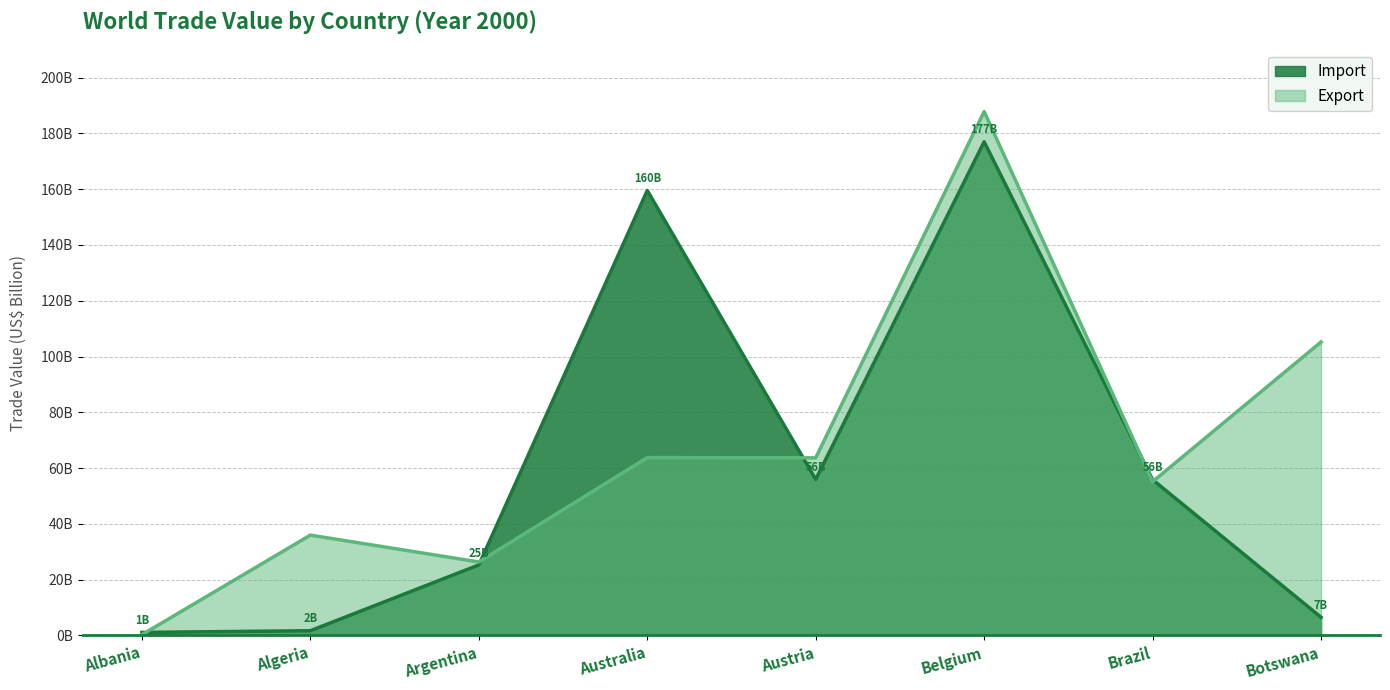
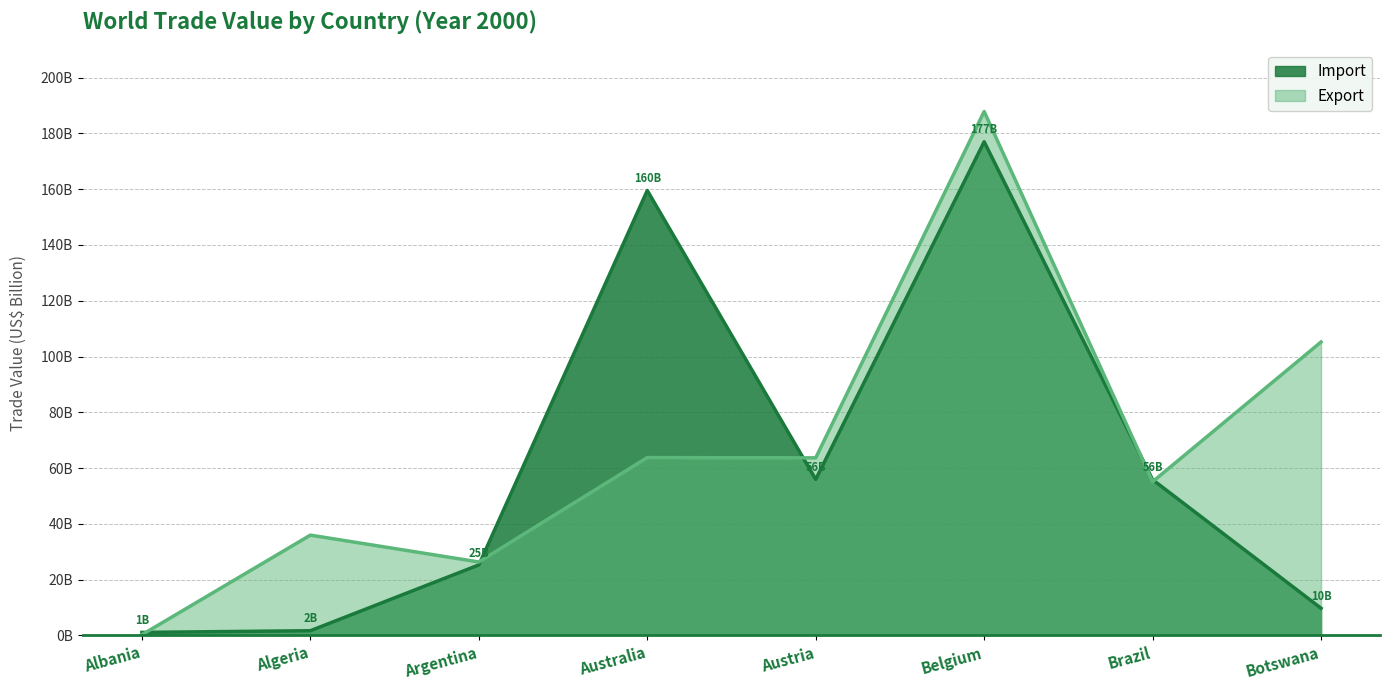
  {
    "Import": {
      "Algeria": "2B",
      "Argentina": "25B",
      "Australia": "160B",
      "Belgium": "177B",
-     "Botswana": "7B"
+     "Botswana": "10B"
    },
    "Export": {
      "Algeria": "36000000000",
      "Australia": "64000000000",
      "Austria": "64000000000",
      "Belgium": "188000000000",
      "Botswana": "105000000000"
    }
  }
